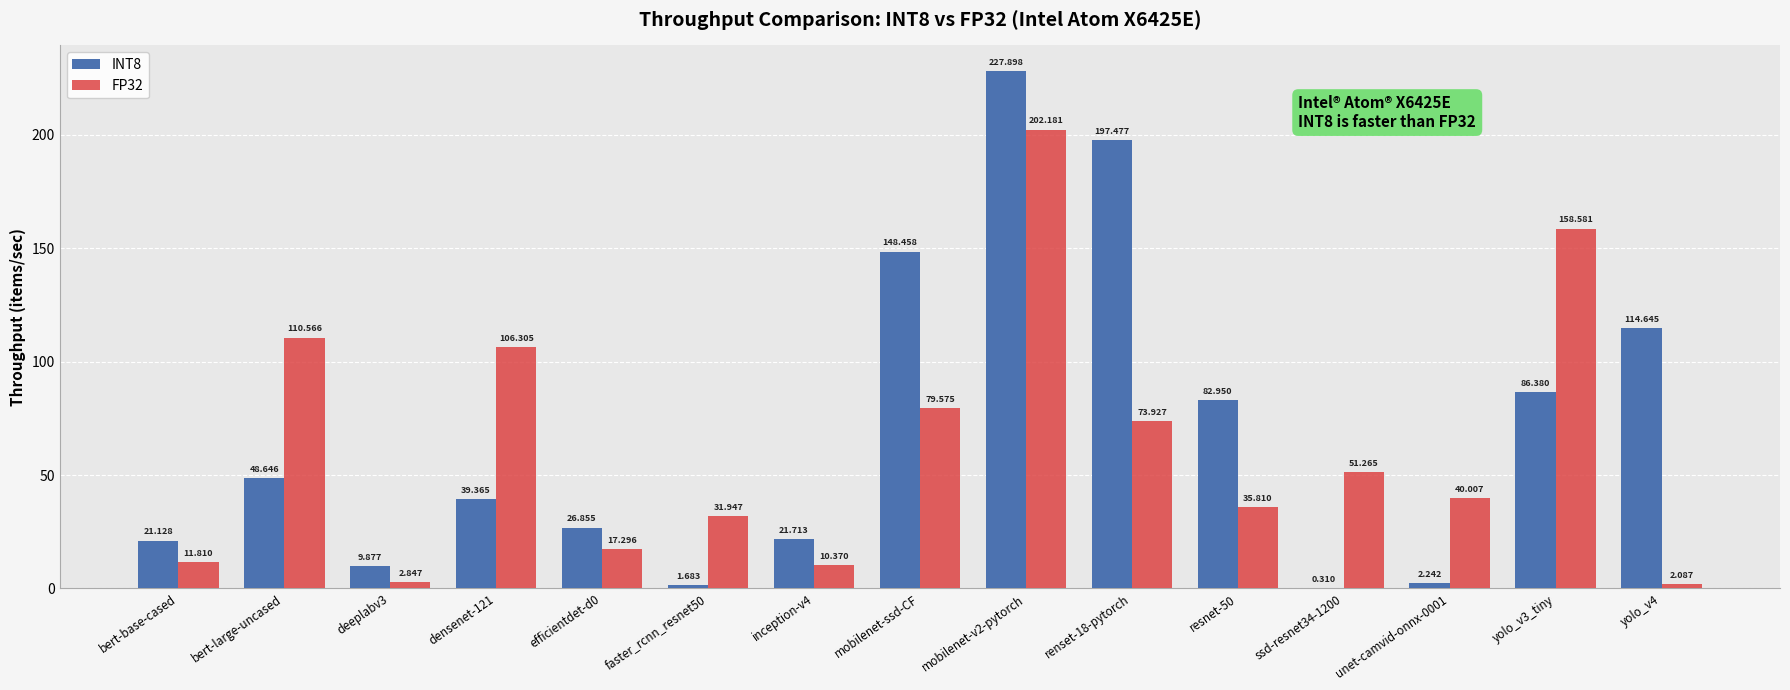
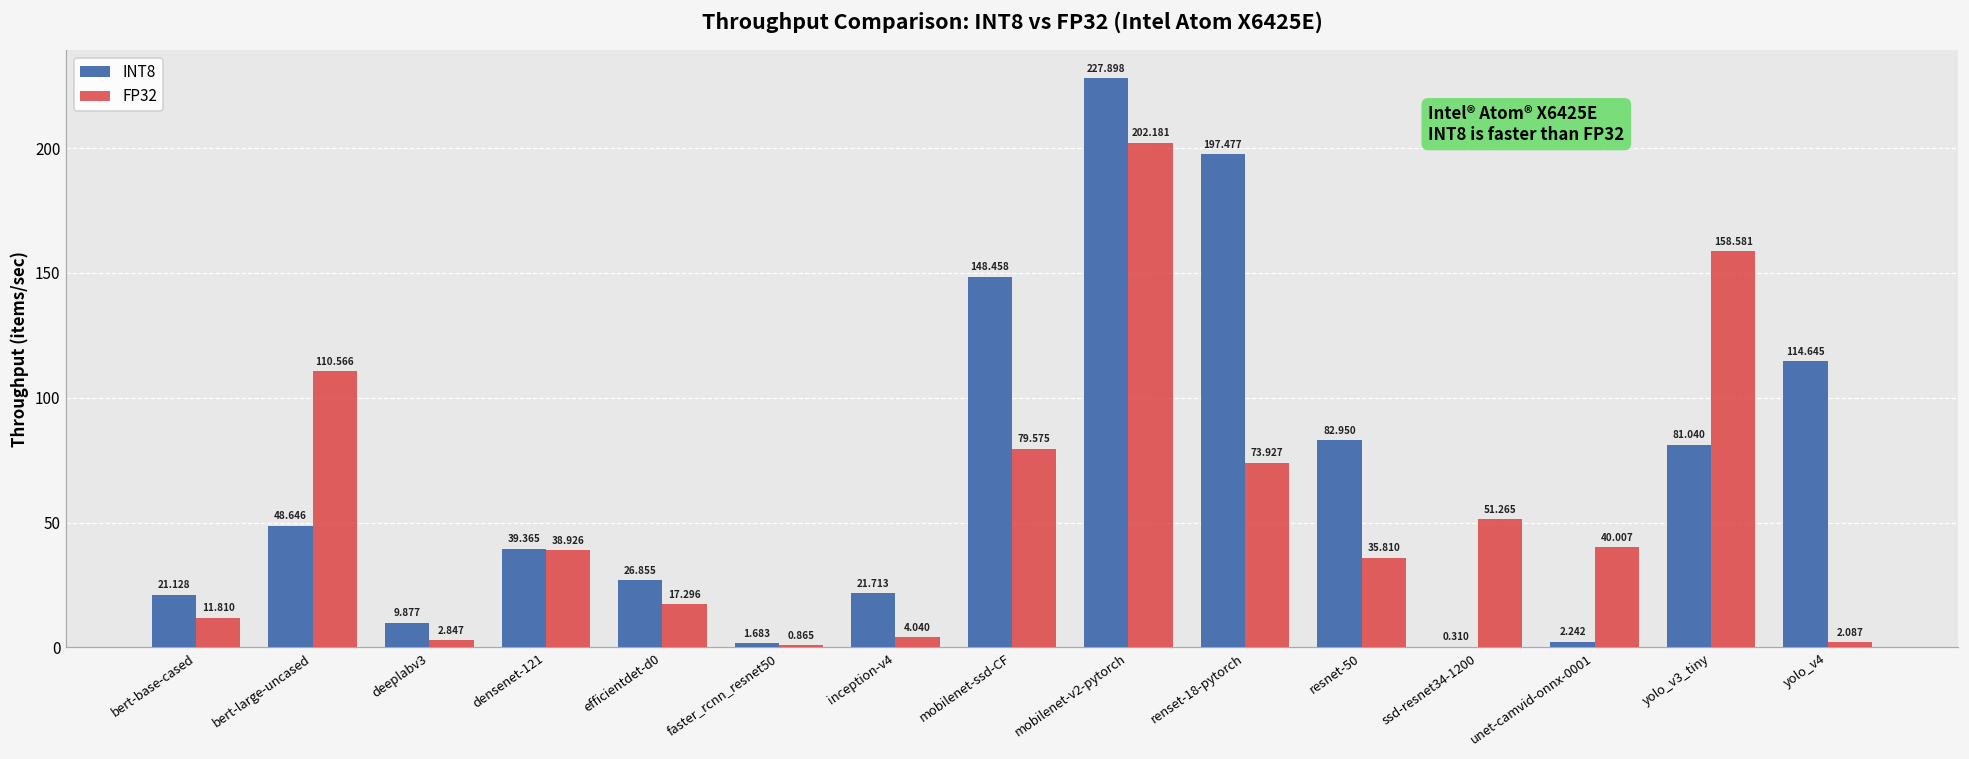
  {
    "INT8": {
      "bert-base-cased": 21.128,
      "bert-large-uncased": 48.646,
      "deeplabv3": 9.877,
      "densenet-121": 39.365,
      "efficientdet-d0": 26.855,
      "faster_rcnn_resnet50": 1.683,
      "inception-v4": 21.713,
      "mobilenet-ssd-CF": 148.458,
      "mobilenet-v2-pytorch": 227.898,
      "renset-18-pytorch": 197.477,
      "resnet-50": 82.950,
      "ssd-resnet34-1200": 0.310,
      "unet-camvid-onnx-0001": 2.242,
-     "yolo_v3_tiny": 86.380,
+     "yolo_v3_tiny": 81.040,
      "yolo_v4": 114.645
    },
    "FP32": {
      "bert-base-cased": 11.810,
      "bert-large-uncased": 110.566,
      "deeplabv3": 2.847,
-     "densenet-121": 106.305,
+     "densenet-121": 38.926,
      "efficientdet-d0": 17.296,
-     "faster_rcnn_resnet50": 31.947,
-     "inception-v4": 10.370,
+     "faster_rcnn_resnet50": 0.865,
+     "inception-v4": 4.040,
      "mobilenet-ssd-CF": 79.575,
      "mobilenet-v2-pytorch": 202.181,
      "renset-18-pytorch": 73.927,
      "resnet-50": 35.810,
      "ssd-resnet34-1200": 51.265,
      "unet-camvid-onnx-0001": 40.007,
      "yolo_v3_tiny": 158.581,
      "yolo_v4": 2.087
    }
  }
